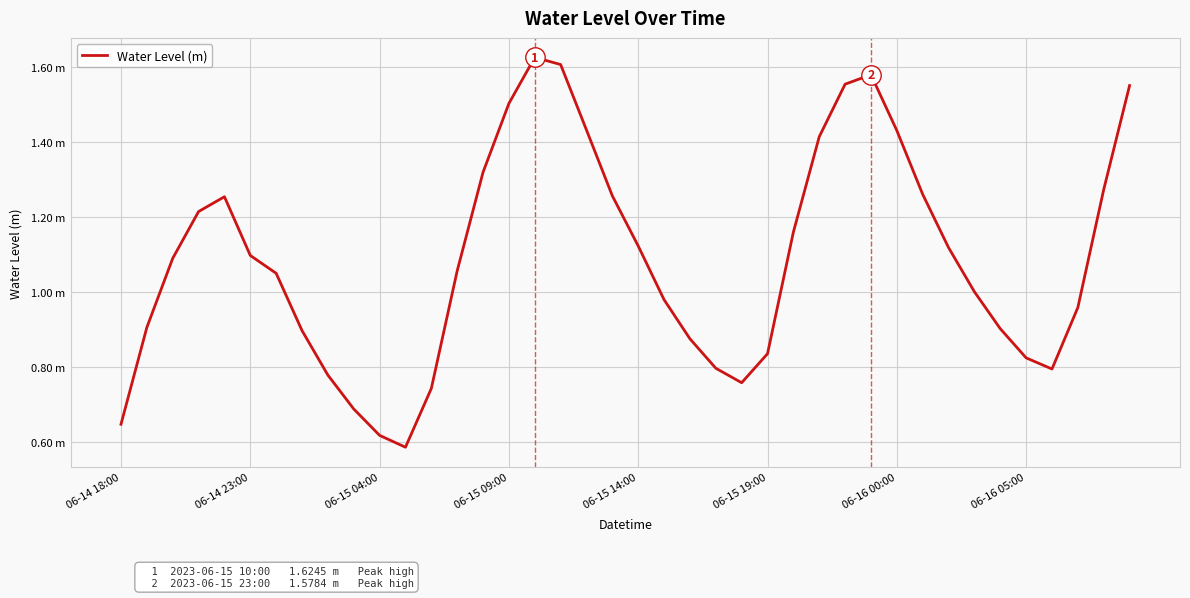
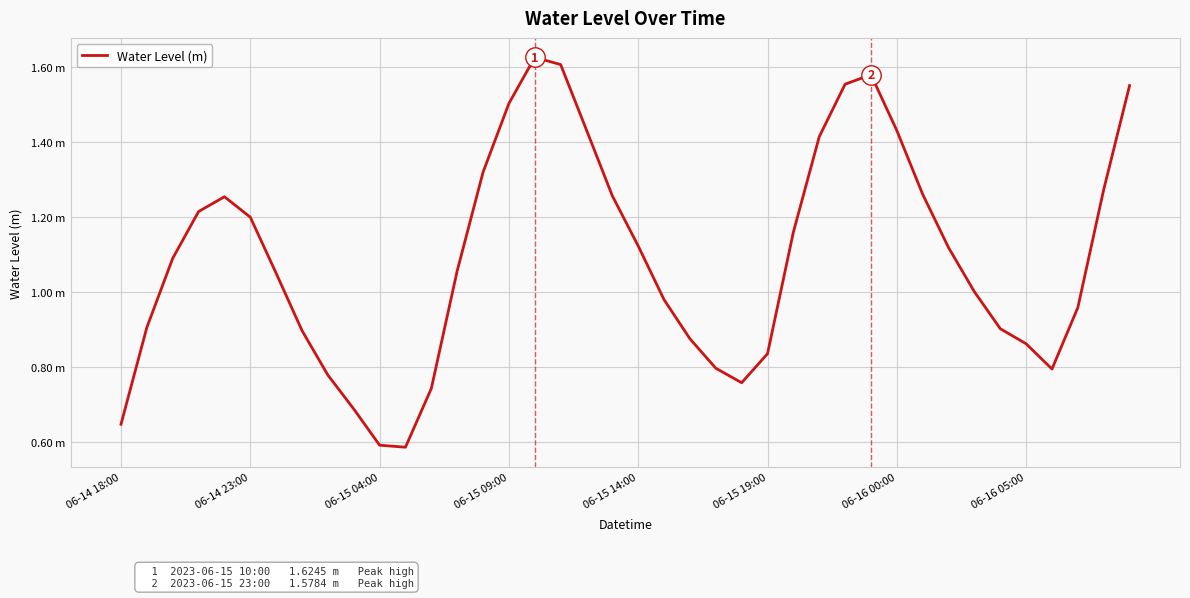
  {
    "Water Level (m)": {
      "06-14 18:00": "0.65 m",
-     "06-14 23:00": "1.10 m",
-     "06-15 04:00": "0.62 m",
+     "06-14 23:00": "1.20 m",
+     "06-15 04:00": "0.59 m",
      "06-15 09:00": "1.50 m",
      "06-15 14:00": "1.12 m",
      "06-15 19:00": "0.84 m",
      "06-16 00:00": "1.43 m",
-     "06-16 05:00": "0.82 m"
+     "06-16 05:00": "0.86 m"
    }
  }
